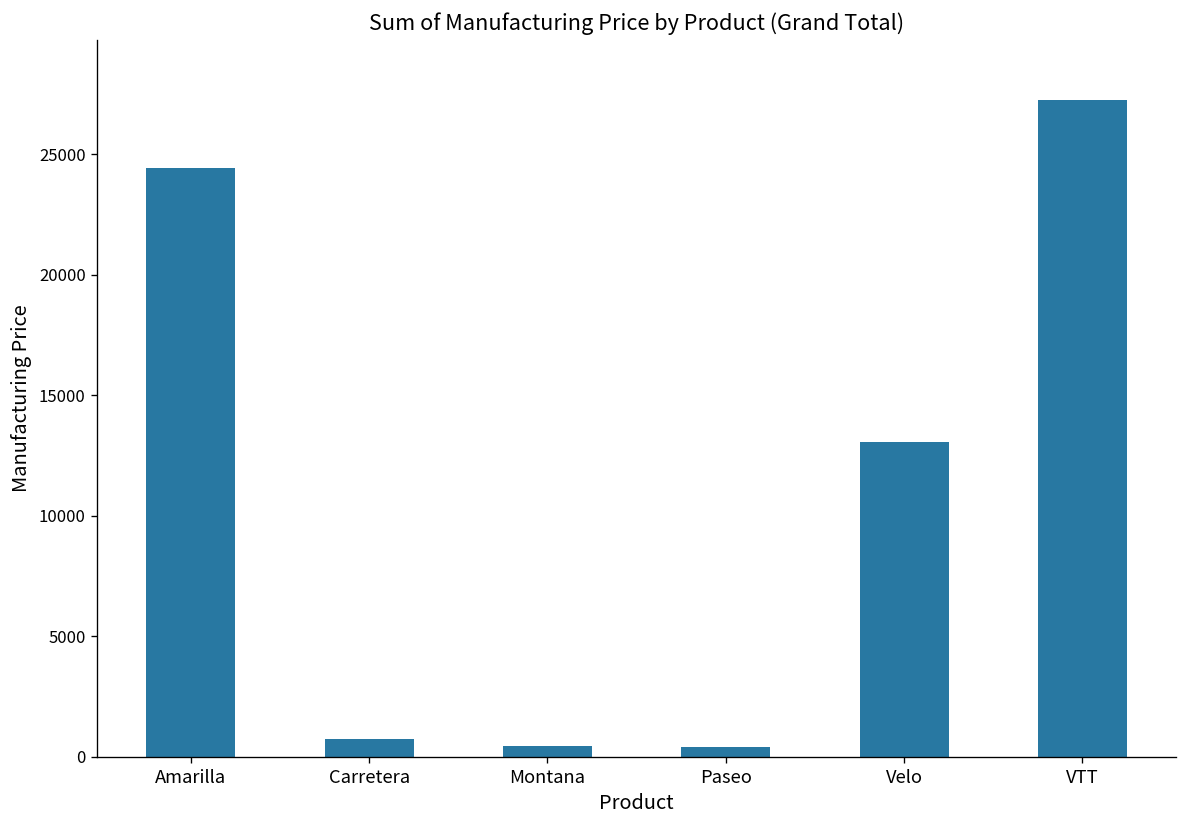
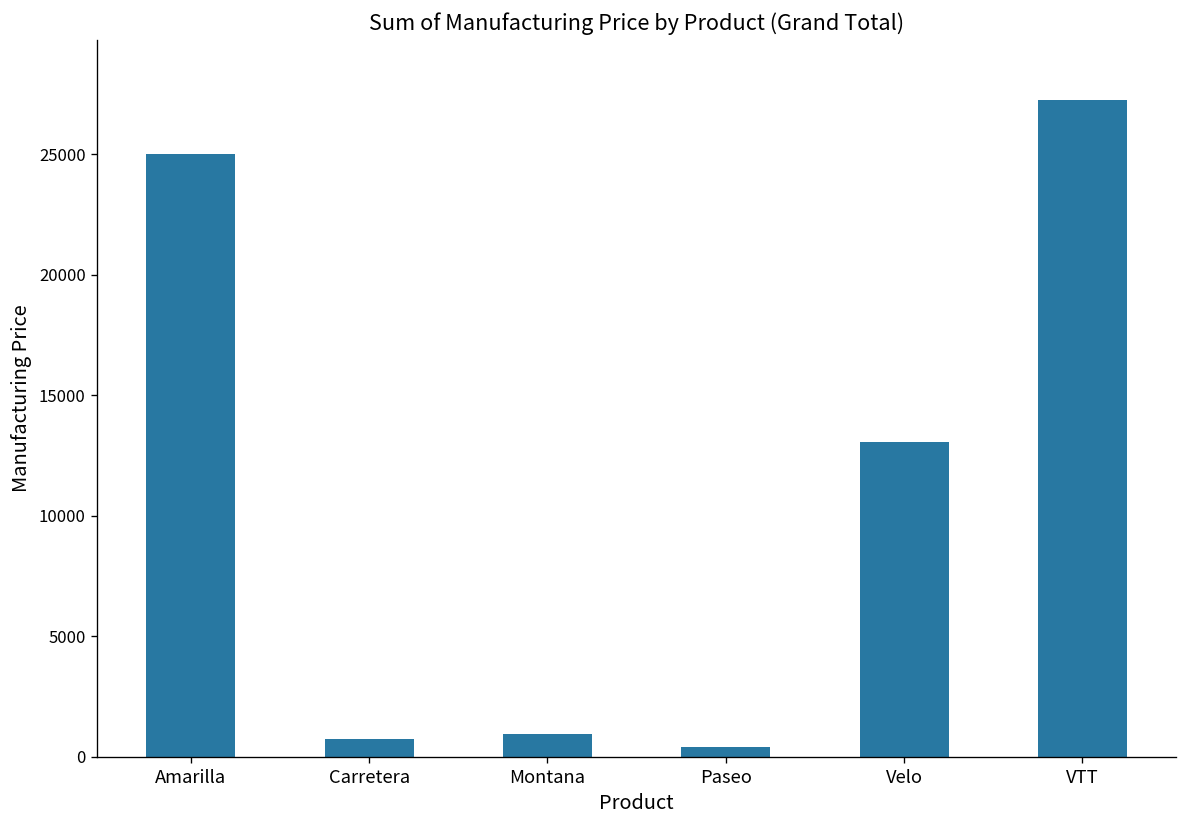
  {
-   "Amarilla": 24400,
+   "Amarilla": 25000,
    "Carretera": 700,
-   "Montana": 500,
+   "Montana": 1000,
    "Paseo": 400,
    "Velo": 13100,
    "VTT": 27300
  }
